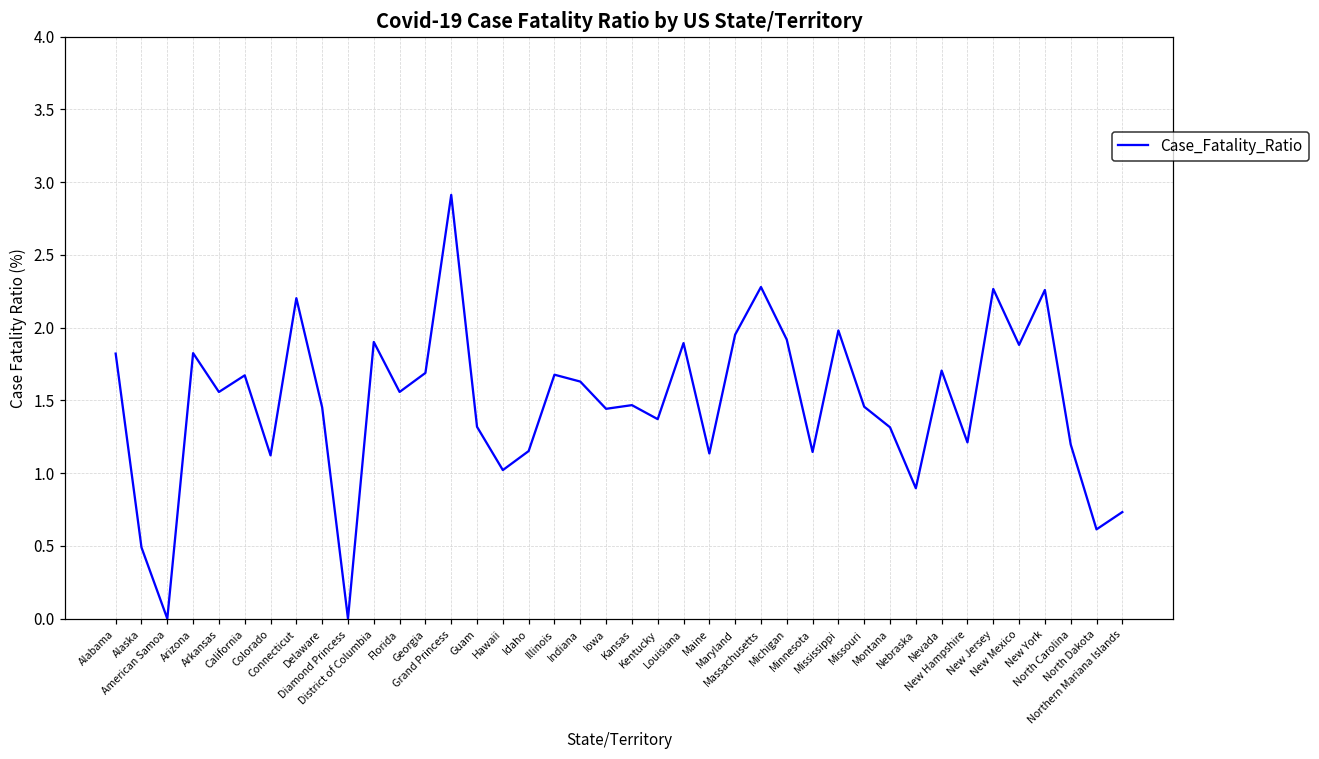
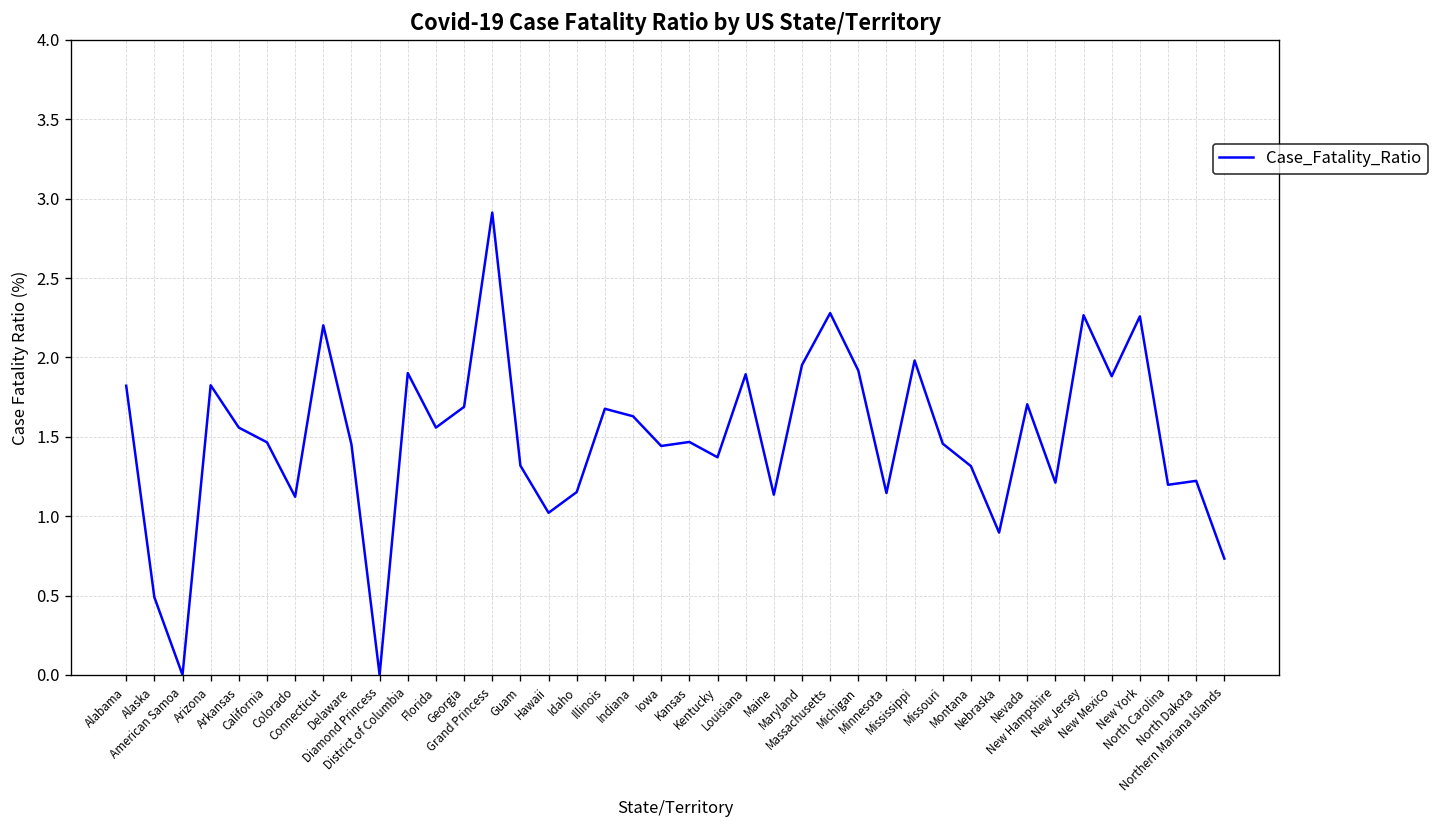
  {
    "Alabama": 1.82,
    "Alaska": 0.49,
    "American Samoa": 0.00,
    "Arizona": 1.82,
    "Arkansas": 1.56,
-   "California": 1.67,
+   "California": 1.47,
    "Colorado": 1.12,
    "Connecticut": 2.20,
    "Delaware": 1.45,
    "Diamond Princess": 0.00,
    "District of Columbia": 1.90,
    "Florida": 1.56,
    "Georgia": 1.69,
    "Grand Princess": 2.91,
    "Guam": 1.32,
    "Hawaii": 1.02,
    "Idaho": 1.15,
    "Illinois": 1.68,
    "Indiana": 1.63,
    "Iowa": 1.44,
    "Kansas": 1.47,
    "Kentucky": 1.37,
    "Louisiana": 1.89,
    "Maine": 1.14,
    "Maryland": 1.95,
    "Massachusetts": 2.28,
    "Michigan": 1.92,
    "Minnesota": 1.15,
    "Mississippi": 1.98,
    "Missouri": 1.46,
    "Montana": 1.32,
    "Nebraska": 0.90,
    "Nevada": 1.70,
    "New Hampshire": 1.21,
    "New Jersey": 2.27,
    "New Mexico": 1.88,
    "New York": 2.26,
    "North Carolina": 1.20,
-   "North Dakota": 0.61,
+   "North Dakota": 1.22,
    "Northern Mariana Islands": 0.73
  }
